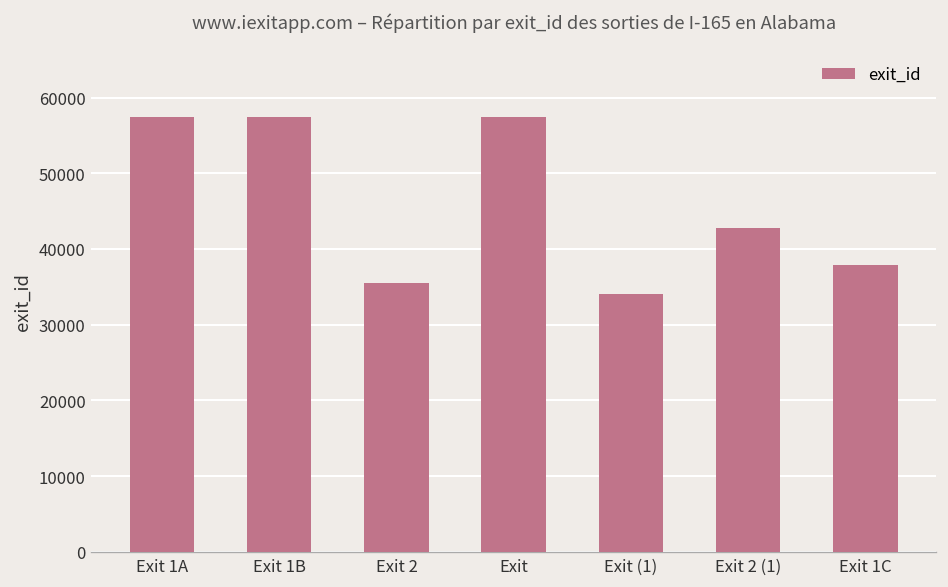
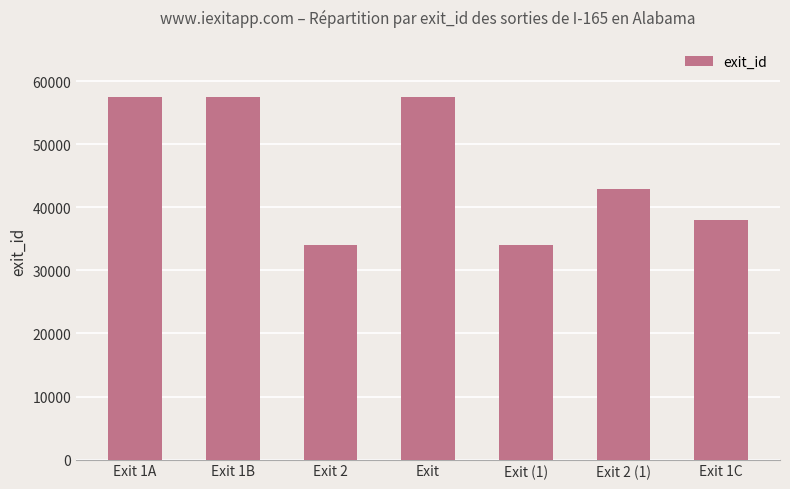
  {
    "Exit 1A": 57000,
    "Exit 1B": 57000,
-   "Exit 2": 35000,
+   "Exit 2": 34000,
    "Exit": 57000,
    "Exit (1)": 34000,
    "Exit 2 (1)": 43000,
    "Exit 1C": 38000
  }
